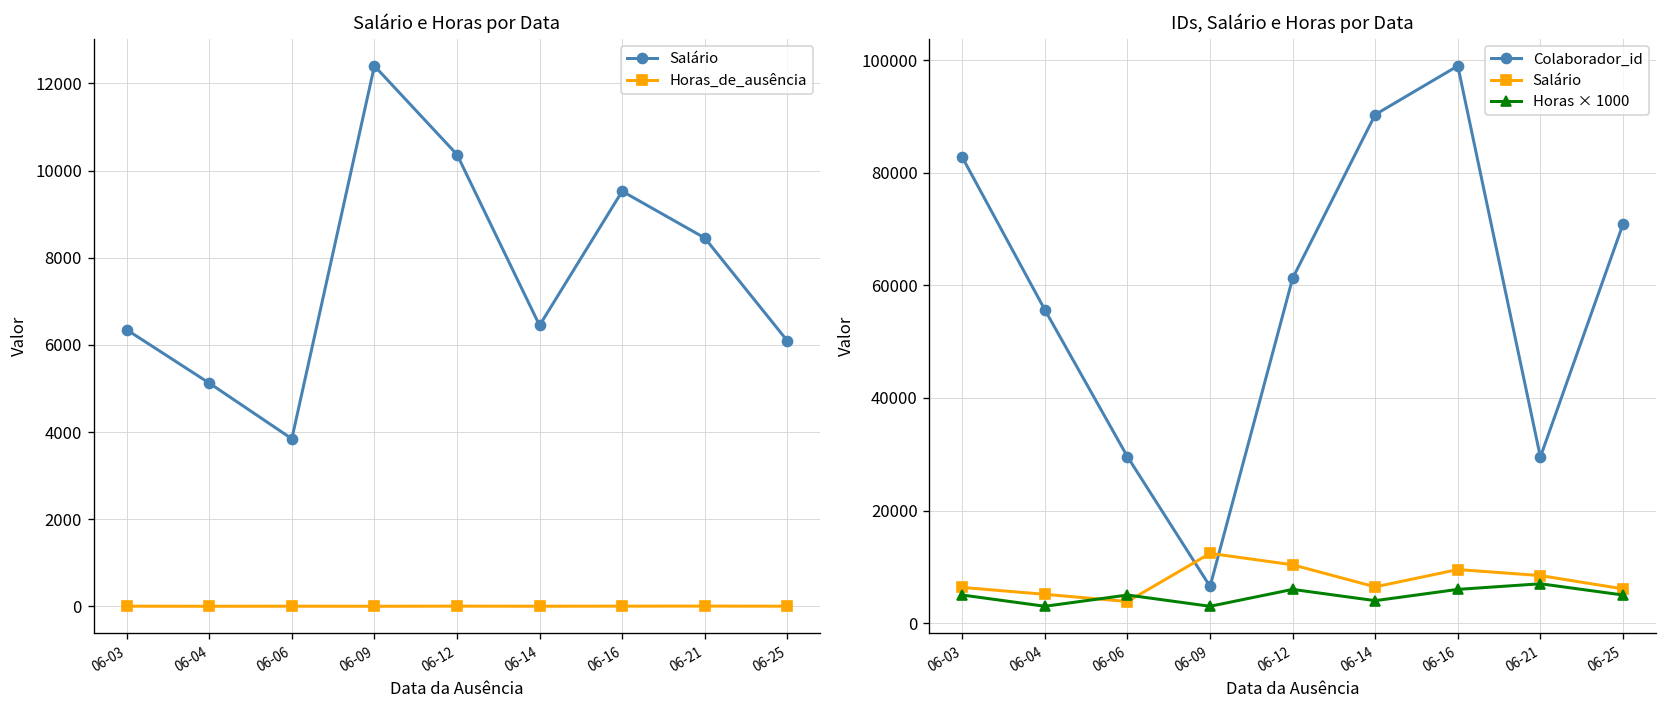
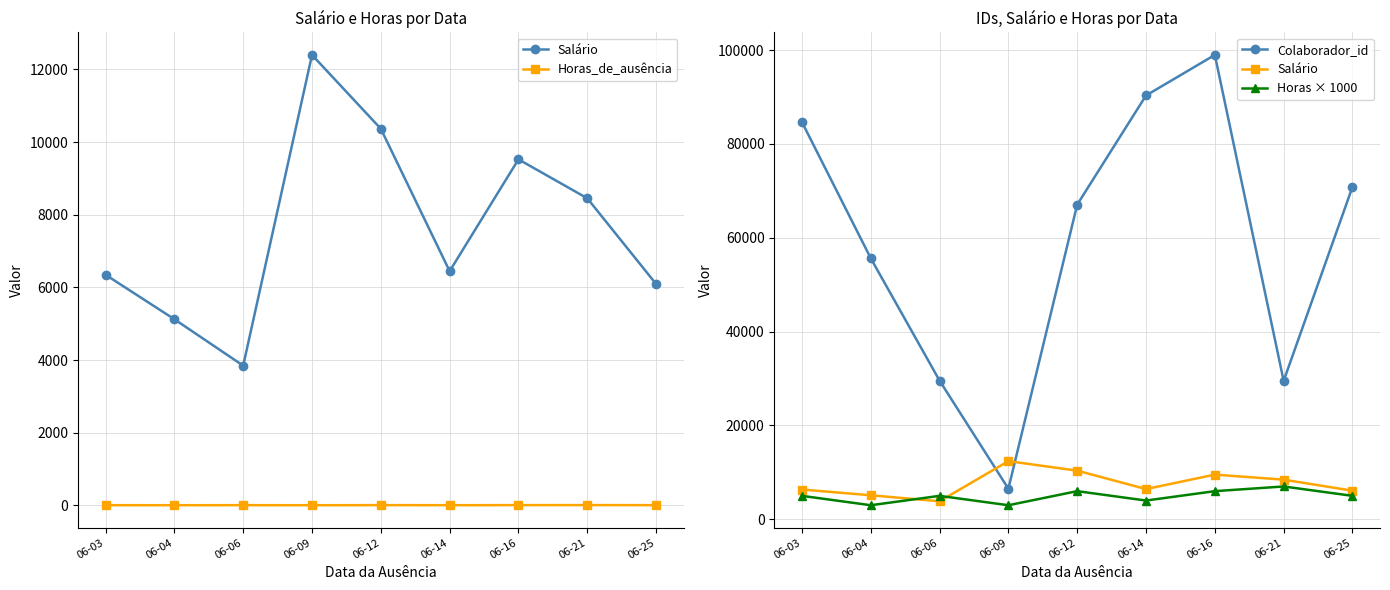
  {
    "Salário e Horas por Data": {
      "Horas_de_ausência": {
        "06-03": 0,
        "06-04": 0,
        "06-06": 0,
        "06-09": 0,
        "06-12": 0,
        "06-14": 0,
        "06-16": 0,
        "06-21": 0,
        "06-25": 0
      }
    },
    "IDs, Salário e Horas por Data": {
      "Colaborador_id": {
-       "06-03": 83000,
+       "06-03": 85000,
        "06-04": 56000,
        "06-06": 30000,
        "06-09": 7000,
-       "06-12": 61000,
+       "06-12": 67000,
        "06-14": 90000,
        "06-16": 99000,
        "06-21": 30000,
        "06-25": 71000
      },
      "Salário": {
        "06-03": 6000,
        "06-04": 5000,
        "06-06": 4000,
        "06-09": 12000,
        "06-12": 10000,
        "06-14": 6000,
        "06-16": 10000,
        "06-21": 8000,
        "06-25": 6000
      },
      "Horas × 1000": {
        "06-03": 5000,
        "06-04": 3000,
        "06-06": 5000,
        "06-09": 3000,
        "06-12": 6000,
        "06-14": 4000,
        "06-16": 6000,
        "06-21": 7000,
        "06-25": 5000
      }
    }
  }
